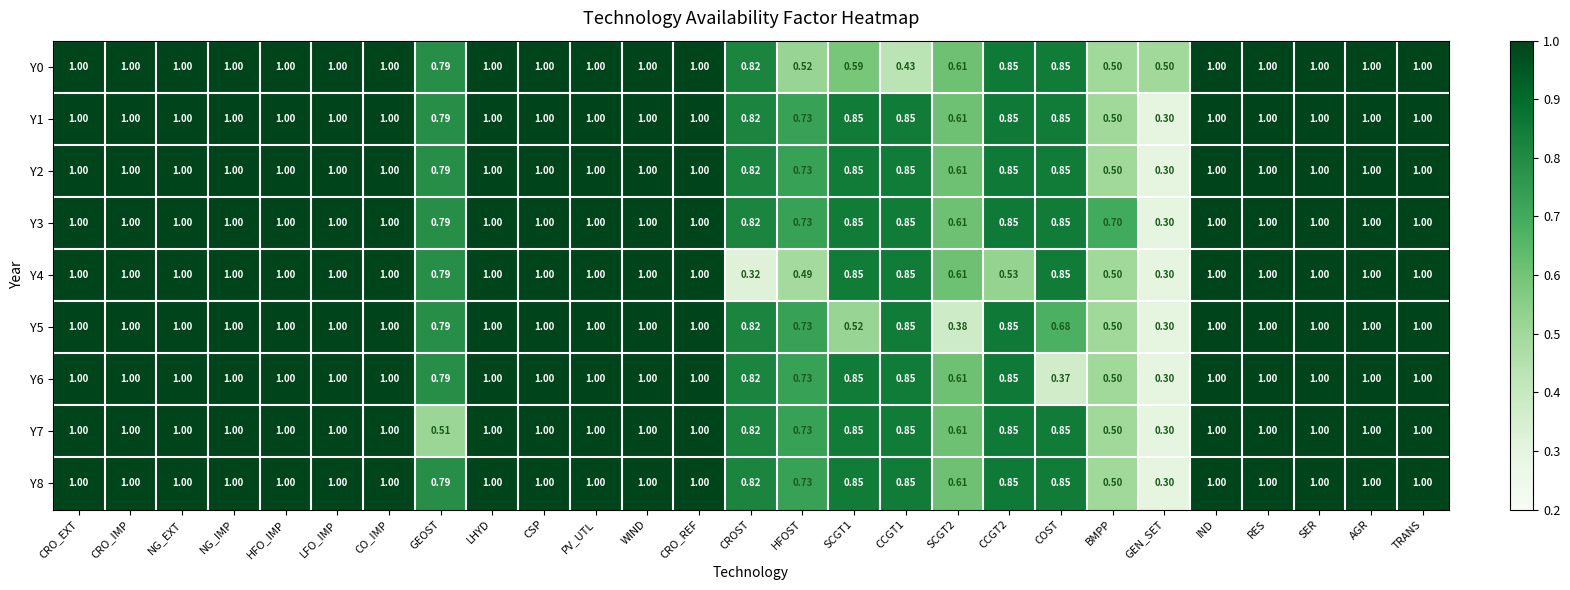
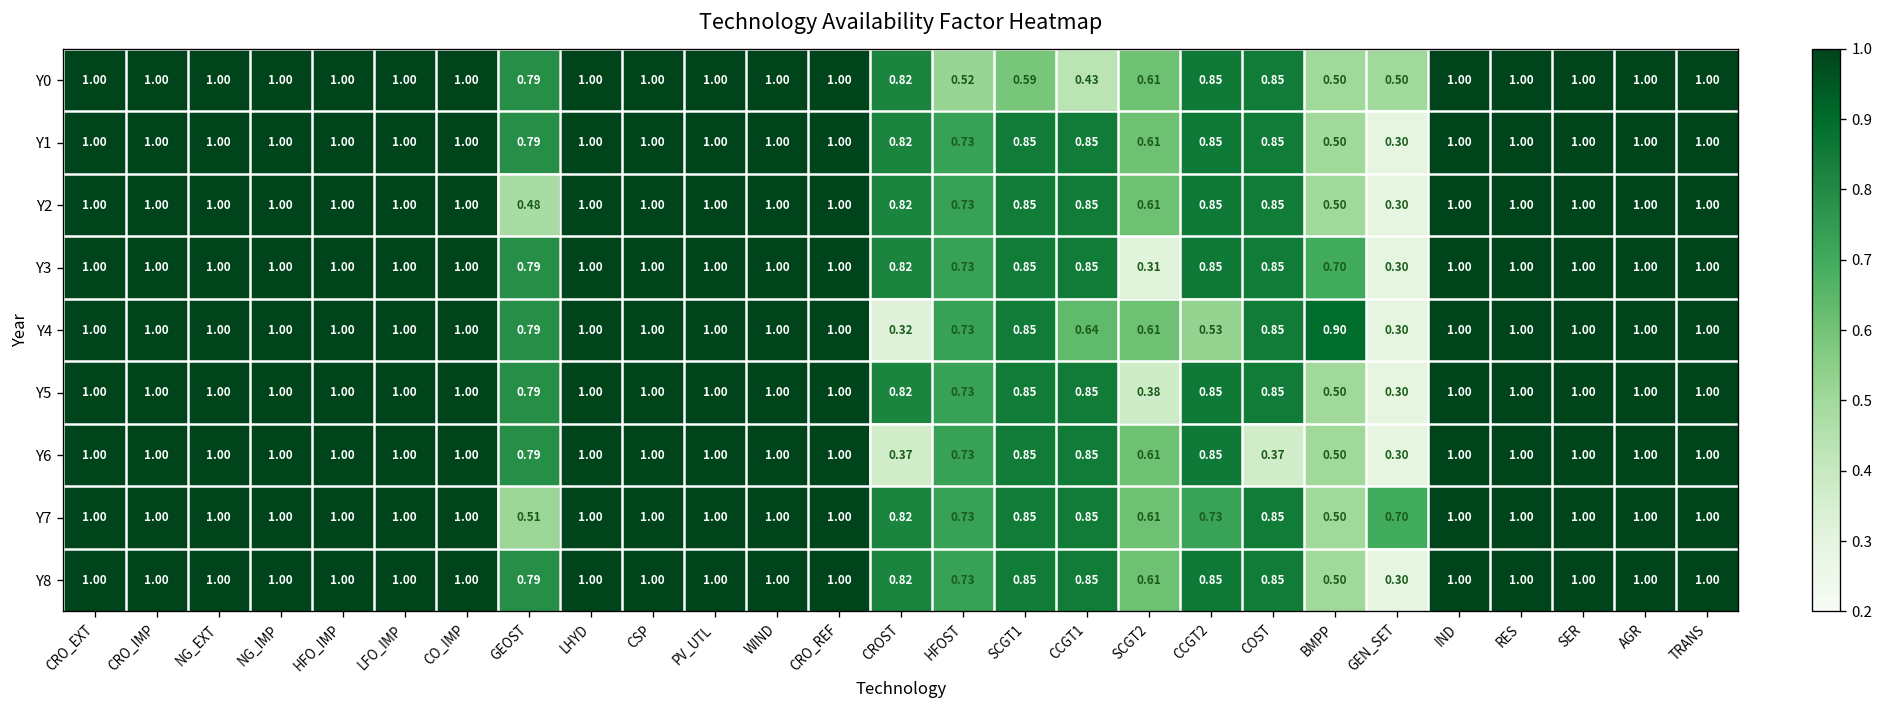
  {
    "Y2": {
      "CRO_EXT": 1.00,
      "CRO_IMP": 1.00,
      "NG_EXT": 1.00,
      "NG_IMP": 1.00,
      "HFO_IMP": 1.00,
      "LFO_IMP": 1.00,
      "CO_IMP": 1.00,
-     "GEOST": 0.79,
+     "GEOST": 0.48,
      "LHYD": 1.00,
      "CSP": 1.00,
      "PV_UTL": 1.00,
      "WIND": 1.00,
      "CRO_REF": 1.00,
      "CROST": 0.82,
      "HFOST": 0.73,
      "SCGT1": 0.85,
      "CCGT1": 0.85,
      "SCGT2": 0.61,
      "CCGT2": 0.85,
      "COST": 0.85,
      "BMPP": 0.50,
      "GEN_SET": 0.30,
      "IND": 1.00,
      "RES": 1.00,
      "SER": 1.00,
      "AGR": 1.00,
      "TRANS": 1.00
    },
    "Y3": {
      "CRO_EXT": 1.00,
      "CRO_IMP": 1.00,
      "NG_EXT": 1.00,
      "NG_IMP": 1.00,
      "HFO_IMP": 1.00,
      "LFO_IMP": 1.00,
      "CO_IMP": 1.00,
      "GEOST": 0.79,
      "LHYD": 1.00,
      "CSP": 1.00,
      "PV_UTL": 1.00,
      "WIND": 1.00,
      "CRO_REF": 1.00,
      "CROST": 0.82,
      "HFOST": 0.73,
      "SCGT1": 0.85,
      "CCGT1": 0.85,
-     "SCGT2": 0.61,
+     "SCGT2": 0.31,
      "CCGT2": 0.85,
      "COST": 0.85,
      "BMPP": 0.70,
      "GEN_SET": 0.30,
      "IND": 1.00,
      "RES": 1.00,
      "SER": 1.00,
      "AGR": 1.00,
      "TRANS": 1.00
    },
    "Y4": {
      "CRO_EXT": 1.00,
      "CRO_IMP": 1.00,
      "NG_EXT": 1.00,
      "NG_IMP": 1.00,
      "HFO_IMP": 1.00,
      "LFO_IMP": 1.00,
      "CO_IMP": 1.00,
      "GEOST": 0.79,
      "LHYD": 1.00,
      "CSP": 1.00,
      "PV_UTL": 1.00,
      "WIND": 1.00,
      "CRO_REF": 1.00,
      "CROST": 0.32,
-     "HFOST": 0.49,
+     "HFOST": 0.73,
      "SCGT1": 0.85,
-     "CCGT1": 0.85,
+     "CCGT1": 0.64,
      "SCGT2": 0.61,
      "CCGT2": 0.53,
      "COST": 0.85,
-     "BMPP": 0.50,
+     "BMPP": 0.90,
      "GEN_SET": 0.30,
      "IND": 1.00,
      "RES": 1.00,
      "SER": 1.00,
      "AGR": 1.00,
      "TRANS": 1.00
    },
    "Y5": {
      "CRO_EXT": 1.00,
      "CRO_IMP": 1.00,
      "NG_EXT": 1.00,
      "NG_IMP": 1.00,
      "HFO_IMP": 1.00,
      "LFO_IMP": 1.00,
      "CO_IMP": 1.00,
      "GEOST": 0.79,
      "LHYD": 1.00,
      "CSP": 1.00,
      "PV_UTL": 1.00,
      "WIND": 1.00,
      "CRO_REF": 1.00,
      "CROST": 0.82,
      "HFOST": 0.73,
-     "SCGT1": 0.52,
+     "SCGT1": 0.85,
      "CCGT1": 0.85,
      "SCGT2": 0.38,
      "CCGT2": 0.85,
-     "COST": 0.68,
+     "COST": 0.85,
      "BMPP": 0.50,
      "GEN_SET": 0.30,
      "IND": 1.00,
      "RES": 1.00,
      "SER": 1.00,
      "AGR": 1.00,
      "TRANS": 1.00
    },
    "Y6": {
      "CRO_EXT": 1.00,
      "CRO_IMP": 1.00,
      "NG_EXT": 1.00,
      "NG_IMP": 1.00,
      "HFO_IMP": 1.00,
      "LFO_IMP": 1.00,
      "CO_IMP": 1.00,
      "GEOST": 0.79,
      "LHYD": 1.00,
      "CSP": 1.00,
      "PV_UTL": 1.00,
      "WIND": 1.00,
      "CRO_REF": 1.00,
-     "CROST": 0.82,
+     "CROST": 0.37,
      "HFOST": 0.73,
      "SCGT1": 0.85,
      "CCGT1": 0.85,
      "SCGT2": 0.61,
      "CCGT2": 0.85,
      "COST": 0.37,
      "BMPP": 0.50,
      "GEN_SET": 0.30,
      "IND": 1.00,
      "RES": 1.00,
      "SER": 1.00,
      "AGR": 1.00,
      "TRANS": 1.00
    },
    "Y7": {
      "CRO_EXT": 1.00,
      "CRO_IMP": 1.00,
      "NG_EXT": 1.00,
      "NG_IMP": 1.00,
      "HFO_IMP": 1.00,
      "LFO_IMP": 1.00,
      "CO_IMP": 1.00,
      "GEOST": 0.51,
      "LHYD": 1.00,
      "CSP": 1.00,
      "PV_UTL": 1.00,
      "WIND": 1.00,
      "CRO_REF": 1.00,
      "CROST": 0.82,
      "HFOST": 0.73,
      "SCGT1": 0.85,
      "CCGT1": 0.85,
      "SCGT2": 0.61,
-     "CCGT2": 0.85,
+     "CCGT2": 0.73,
      "COST": 0.85,
      "BMPP": 0.50,
-     "GEN_SET": 0.30,
+     "GEN_SET": 0.70,
      "IND": 1.00,
      "RES": 1.00,
      "SER": 1.00,
      "AGR": 1.00,
      "TRANS": 1.00
    }
  }
